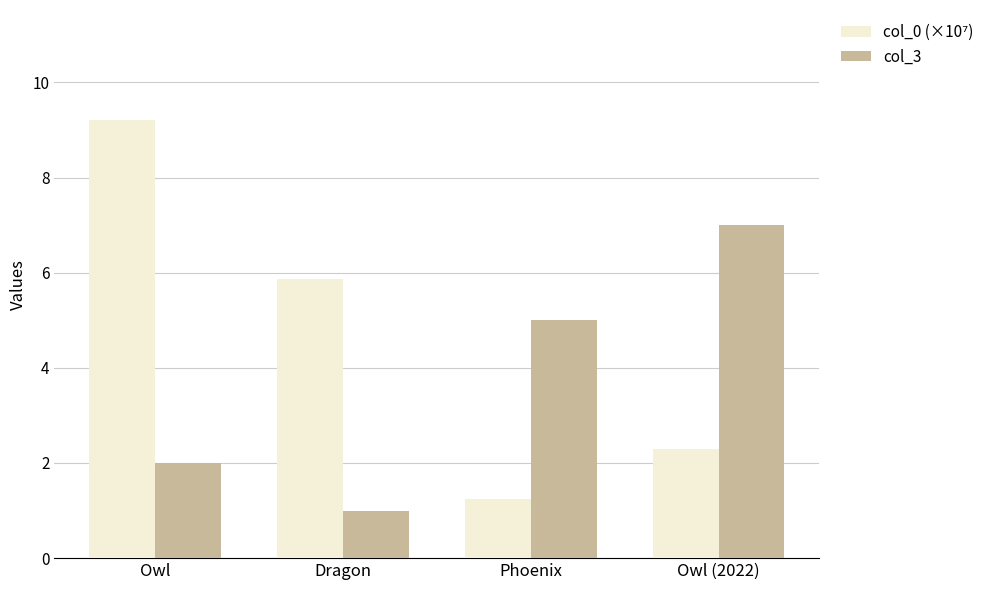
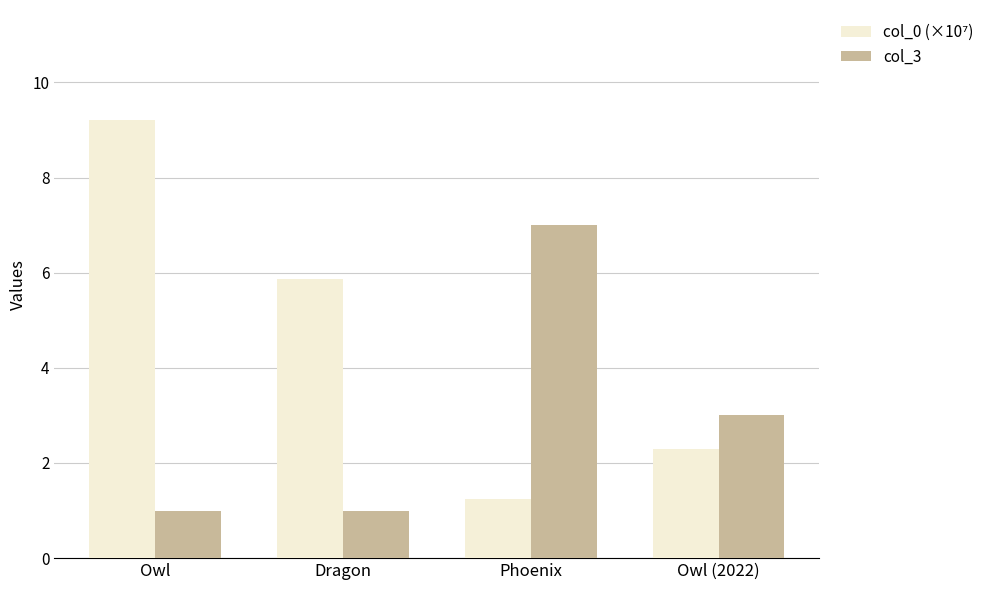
  {
    "col_0 (×10⁷)": {
      "Owl": 9.2,
      "Dragon": 5.9,
      "Phoenix": 1.3,
      "Owl (2022)": 2.3
    },
    "col_3": {
-     "Owl": 2,
+     "Owl": 1,
      "Dragon": 1,
-     "Phoenix": 5,
-     "Owl (2022)": 7
+     "Phoenix": 7,
+     "Owl (2022)": 3
    }
  }
